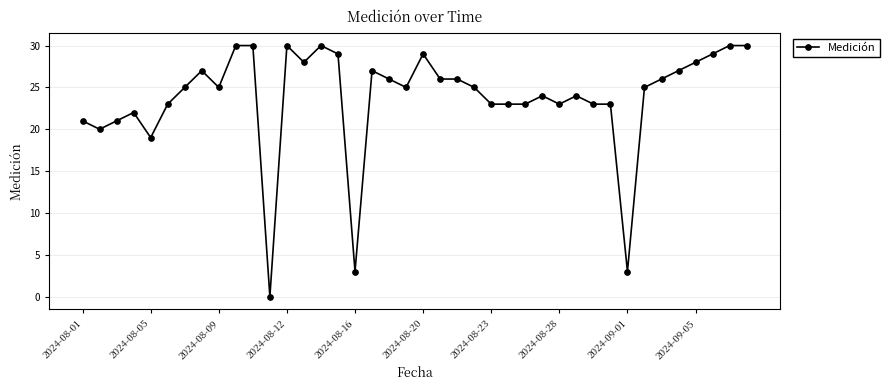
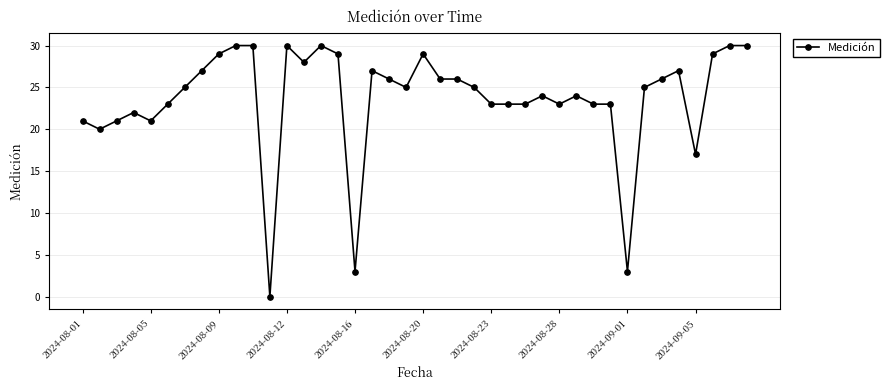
  {
    "2024-08-01": 21,
-   "2024-08-05": 19,
-   "2024-08-09": 25,
+   "2024-08-05": 21,
+   "2024-08-09": 29,
    "2024-08-12": 30,
    "2024-08-16": 3,
    "2024-08-20": 29,
    "2024-08-23": 23,
    "2024-08-28": 23,
    "2024-09-01": 3,
-   "2024-09-05": 28
+   "2024-09-05": 17
  }
